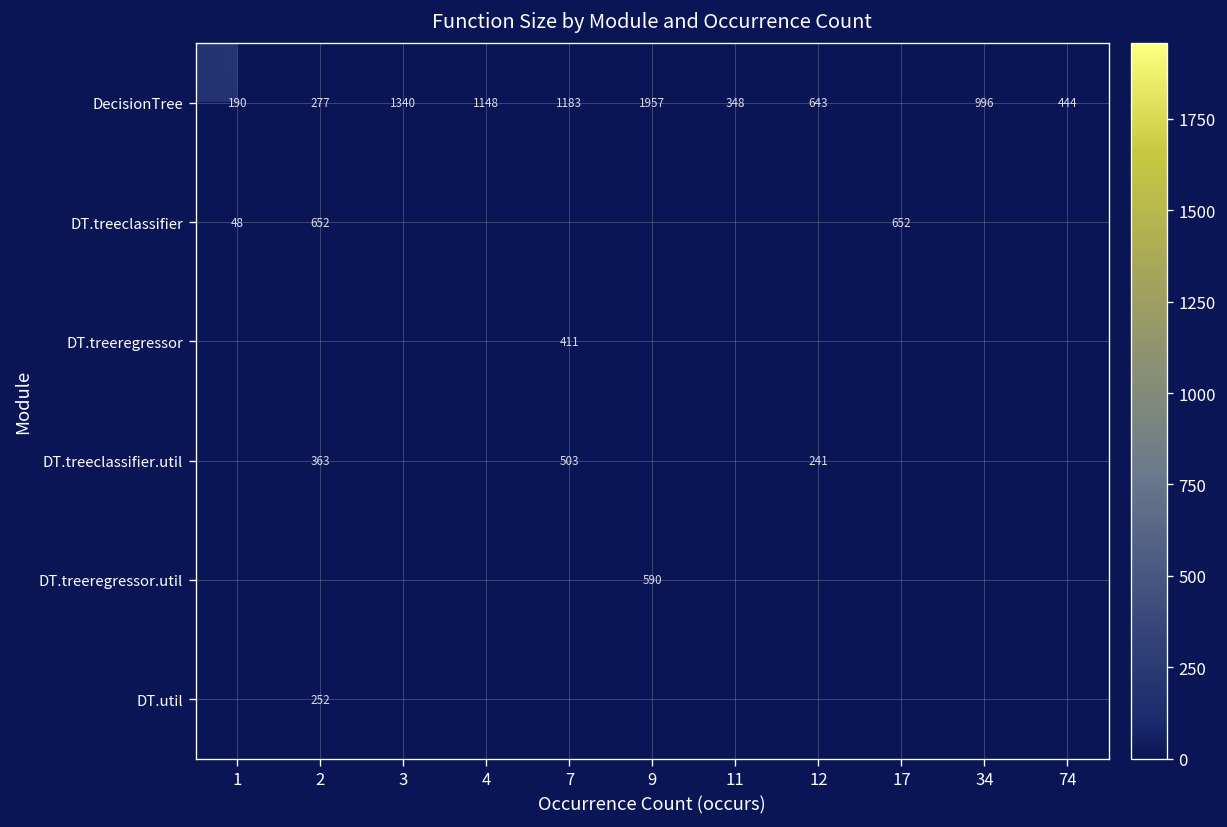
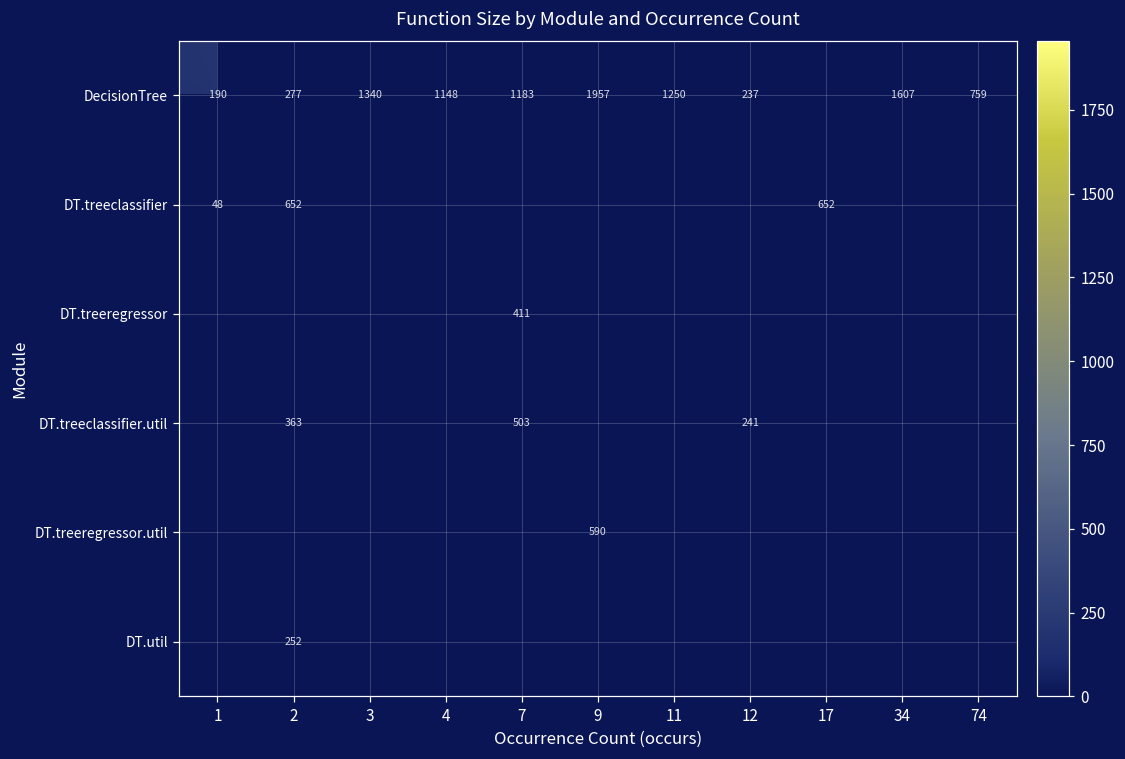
  {
    "DecisionTree": {
      "1": 190,
      "2": 277,
      "3": 1340,
      "4": 1148,
      "7": 1183,
      "9": 1957,
-     "11": 348,
-     "12": 643,
-     "34": 996,
-     "74": 444
+     "11": 1250,
+     "12": 237,
+     "34": 1607,
+     "74": 759
    },
    "DT.treeclassifier": {
      "1": 48,
      "2": 652,
      "17": 652
    },
    "DT.treeregressor": {
      "7": 411
    },
    "DT.treeclassifier.util": {
      "2": 363,
      "7": 503,
      "12": 241
    },
    "DT.treeregressor.util": {
      "9": 590
    },
    "DT.util": {
      "2": 252
    }
  }
